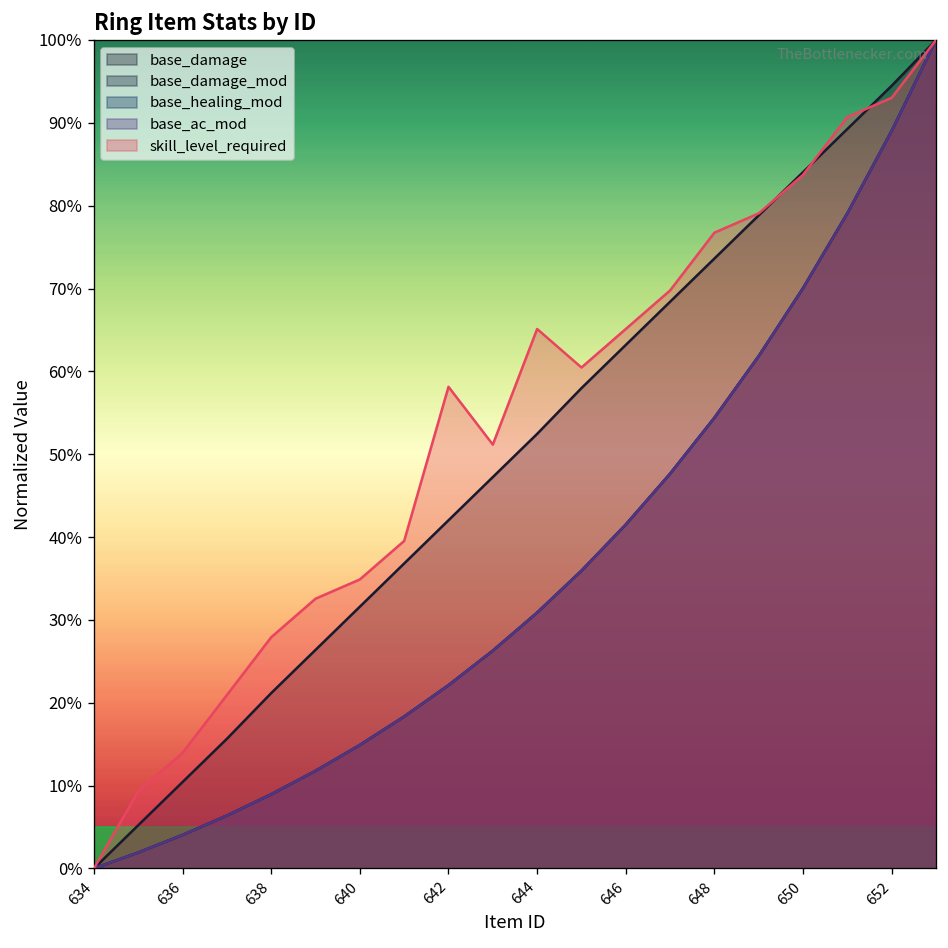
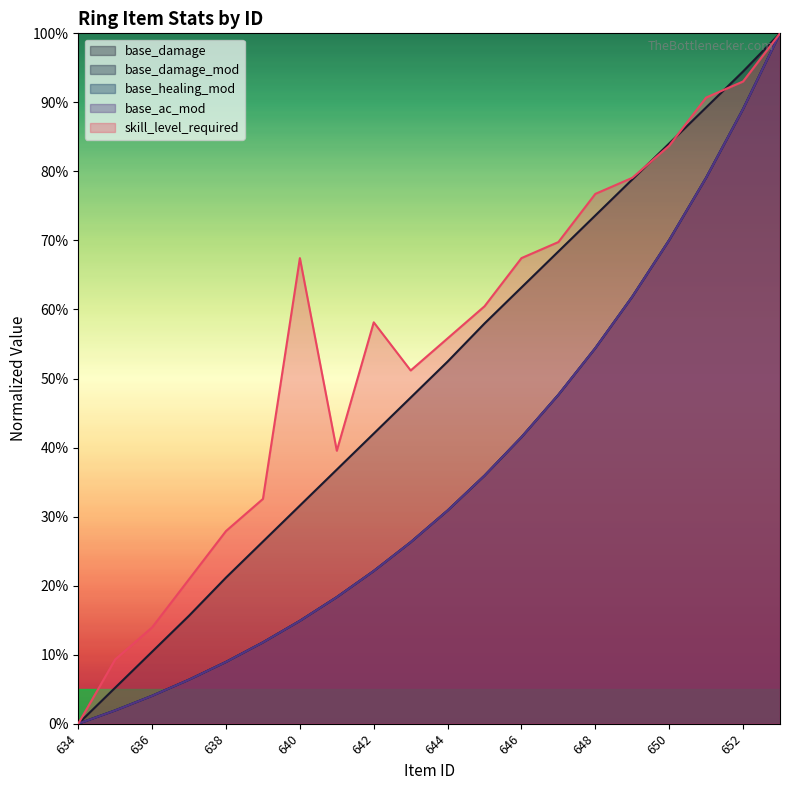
  {
    "skill_level_required": {
      "636": "14%",
      "638": "28%",
-     "640": "35%",
+     "640": "67%",
      "642": "58%",
-     "644": "65%",
-     "646": "65%",
+     "644": "56%",
+     "646": "67%",
      "648": "77%",
      "652": "93%"
    }
  }
